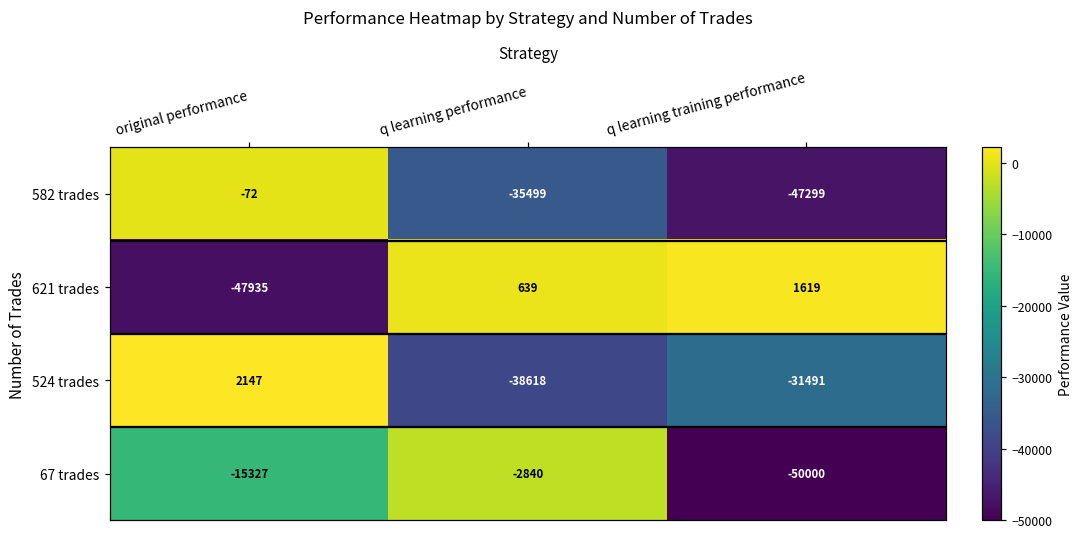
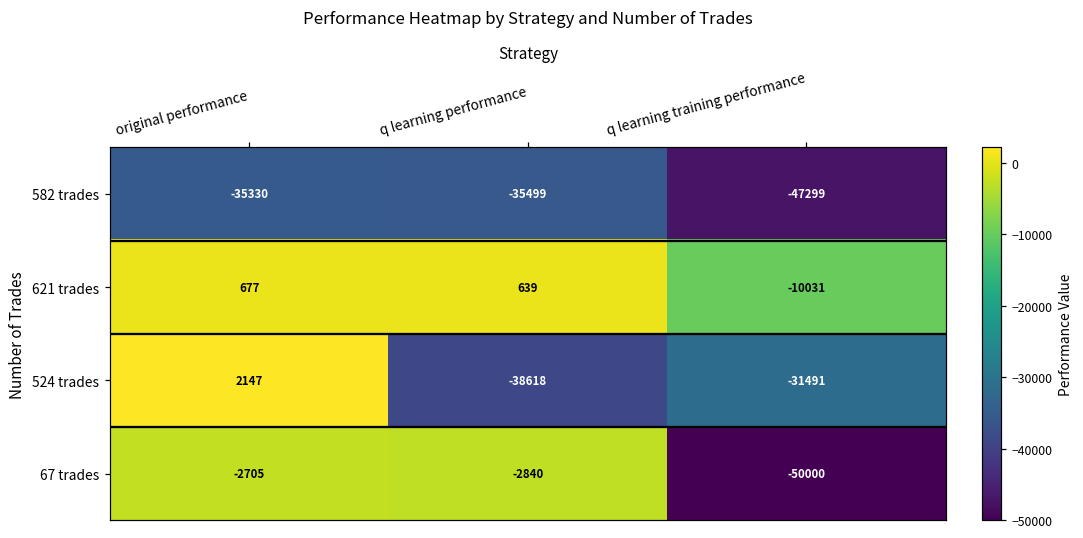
  {
    "582 trades": {
-     "original performance": -72,
+     "original performance": -35330,
      "q learning performance": -35499,
      "q learning training performance": -47299
    },
    "621 trades": {
-     "original performance": -47935,
+     "original performance": 677,
      "q learning performance": 639,
-     "q learning training performance": 1619
+     "q learning training performance": -10031
    },
    "524 trades": {
      "original performance": 2147,
      "q learning performance": -38618,
      "q learning training performance": -31491
    },
    "67 trades": {
-     "original performance": -15327,
+     "original performance": -2705,
      "q learning performance": -2840,
      "q learning training performance": -50000
    }
  }
